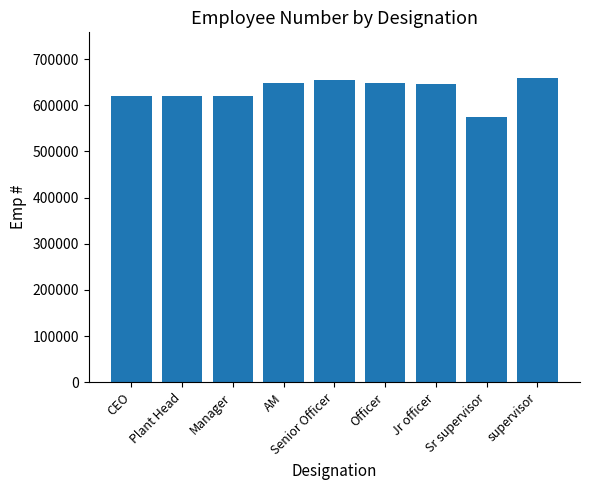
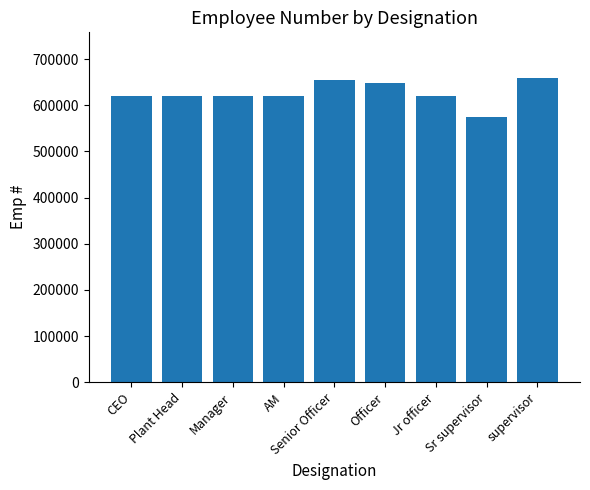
  {
    "CEO": 620000,
    "Plant Head": 620000,
    "Manager": 620000,
-   "AM": 650000,
+   "AM": 620000,
    "Senior Officer": 650000,
    "Officer": 650000,
-   "Jr officer": 650000,
+   "Jr officer": 620000,
    "Sr supervisor": 570000,
    "supervisor": 660000
  }
